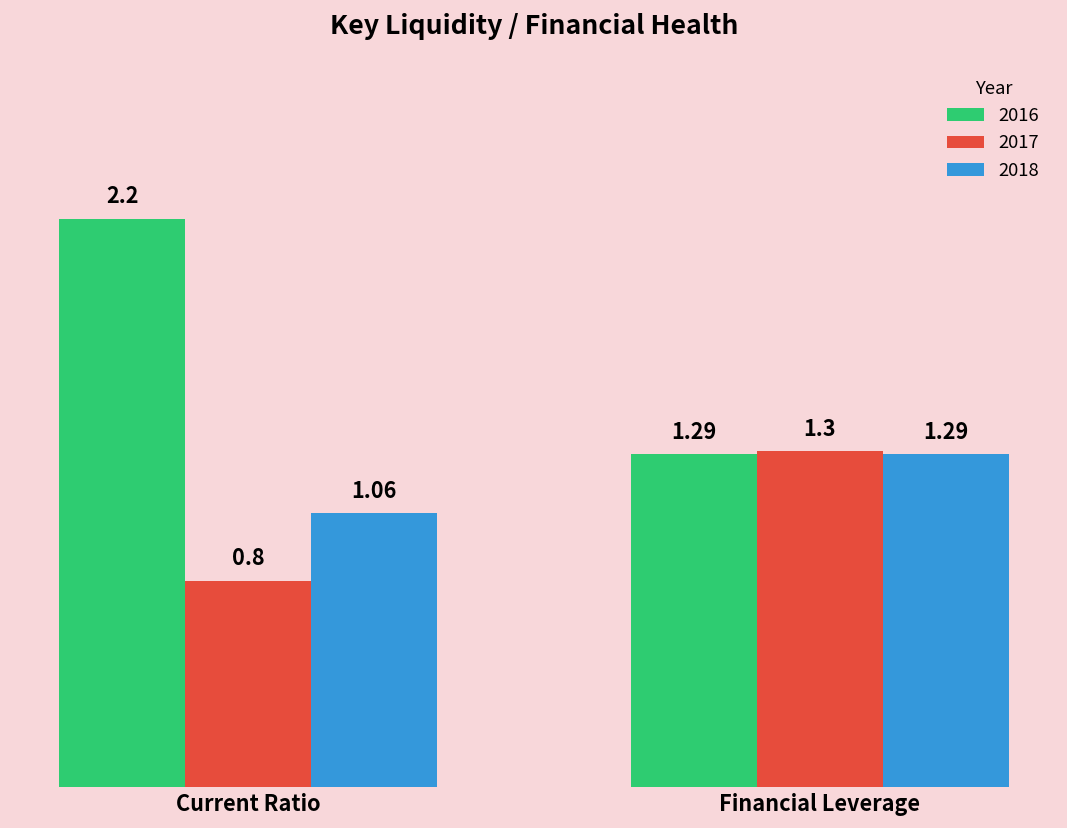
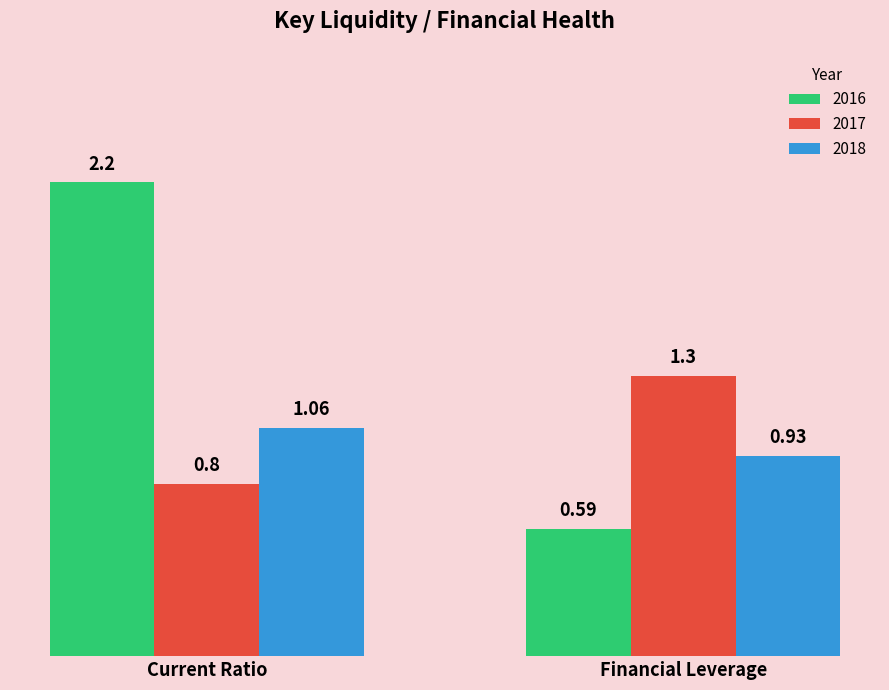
  {
    "2016": {
      "Current Ratio": 2.2,
-     "Financial Leverage": 1.29
+     "Financial Leverage": 0.59
    },
    "2017": {
      "Current Ratio": 0.8,
      "Financial Leverage": 1.3
    },
    "2018": {
      "Current Ratio": 1.06,
-     "Financial Leverage": 1.29
+     "Financial Leverage": 0.93
    }
  }
